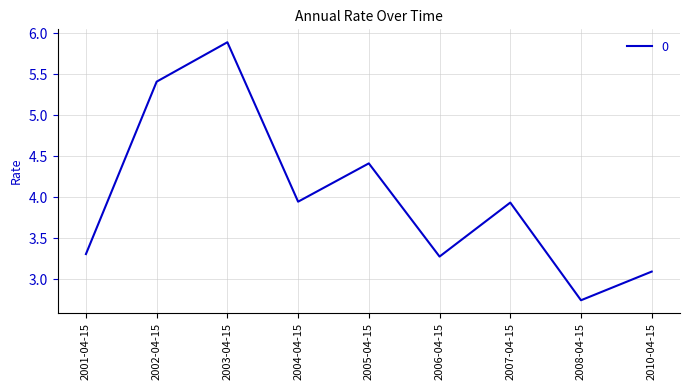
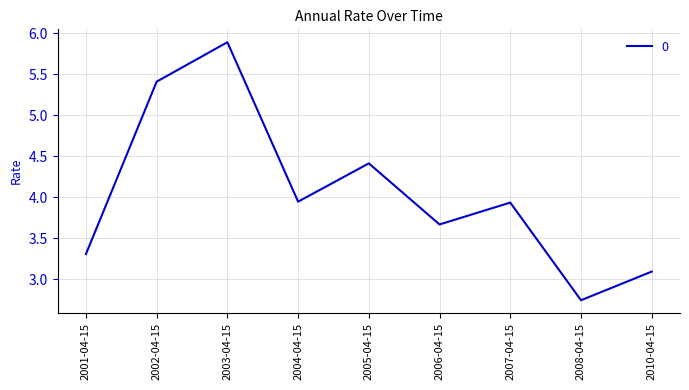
  {
    "2001-04-15": 3.3,
    "2002-04-15": 5.4,
    "2003-04-15": 5.9,
    "2004-04-15": 3.9,
    "2005-04-15": 4.4,
-   "2006-04-15": 3.3,
+   "2006-04-15": 3.7,
    "2007-04-15": 3.9,
    "2008-04-15": 2.7,
    "2010-04-15": 3.1
  }
